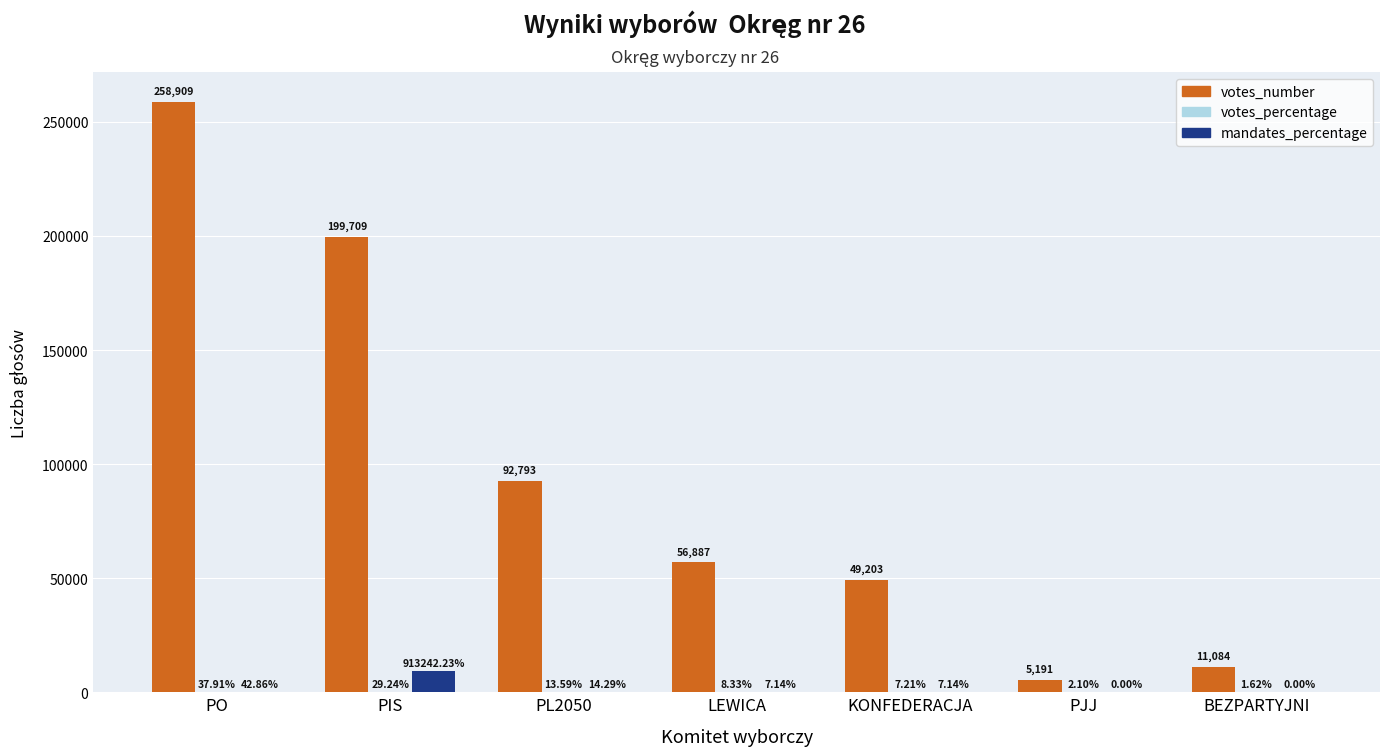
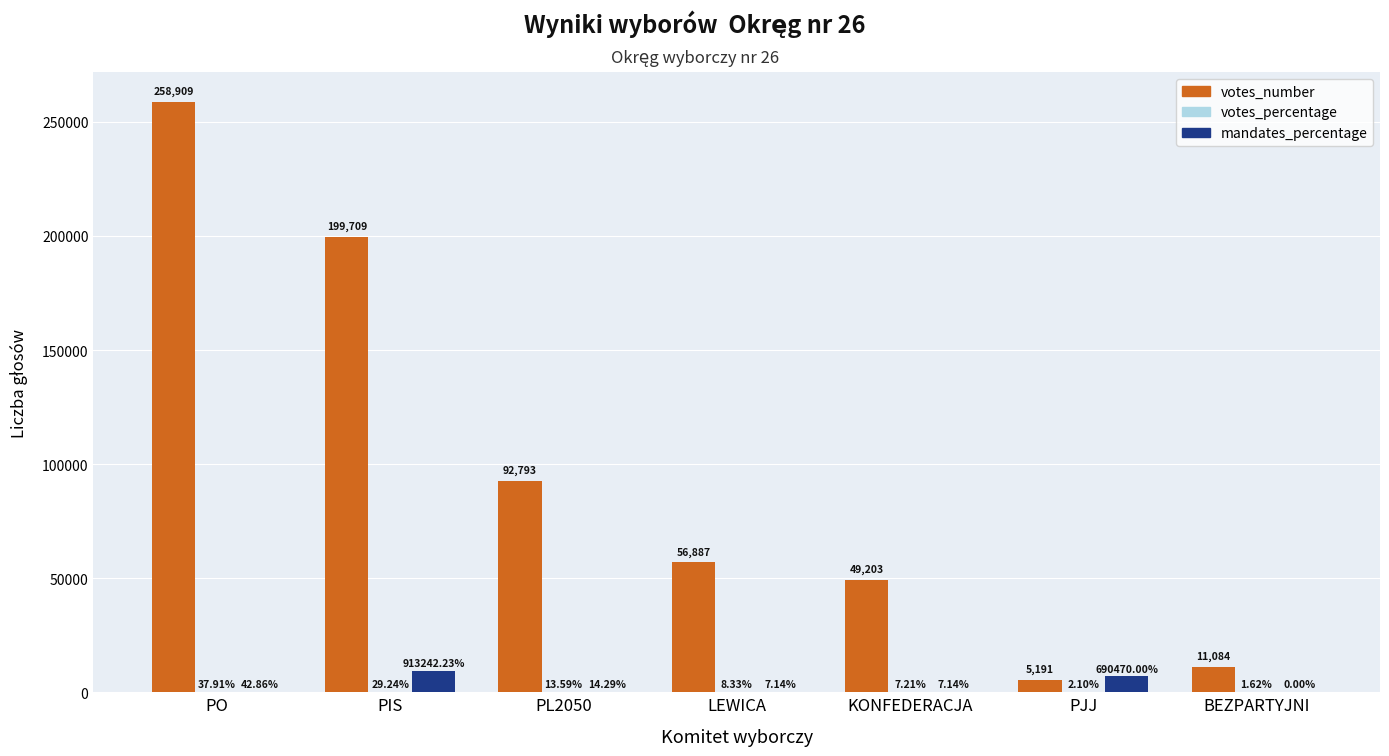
  {
    "votes_number": {
      "PO": "258,909",
      "PIS": "199,709",
      "PL2050": "92,793",
      "LEWICA": "56,887",
      "KONFEDERACJA": "49,203",
      "PJJ": "5,191",
      "BEZPARTYJNI": "11,084"
    },
    "votes_percentage": {
      "PO": "37.91%",
      "PIS": "29.24%",
      "PL2050": "13.59%",
      "LEWICA": "8.33%",
      "KONFEDERACJA": "7.21%",
      "PJJ": "2.10%",
      "BEZPARTYJNI": "1.62%"
    },
    "mandates_percentage": {
      "PO": "42.86%",
      "PIS": "913242.23%",
      "PL2050": "14.29%",
      "LEWICA": "7.14%",
      "KONFEDERACJA": "7.14%",
-     "PJJ": "0.00%",
+     "PJJ": "690470.00%",
      "BEZPARTYJNI": "0.00%"
    }
  }
